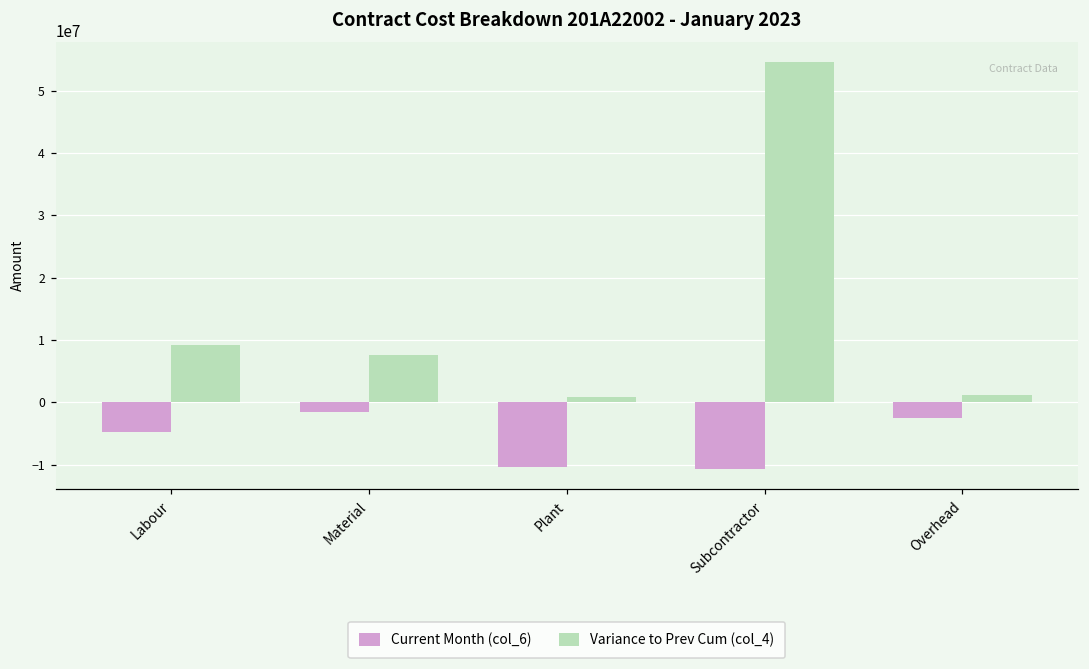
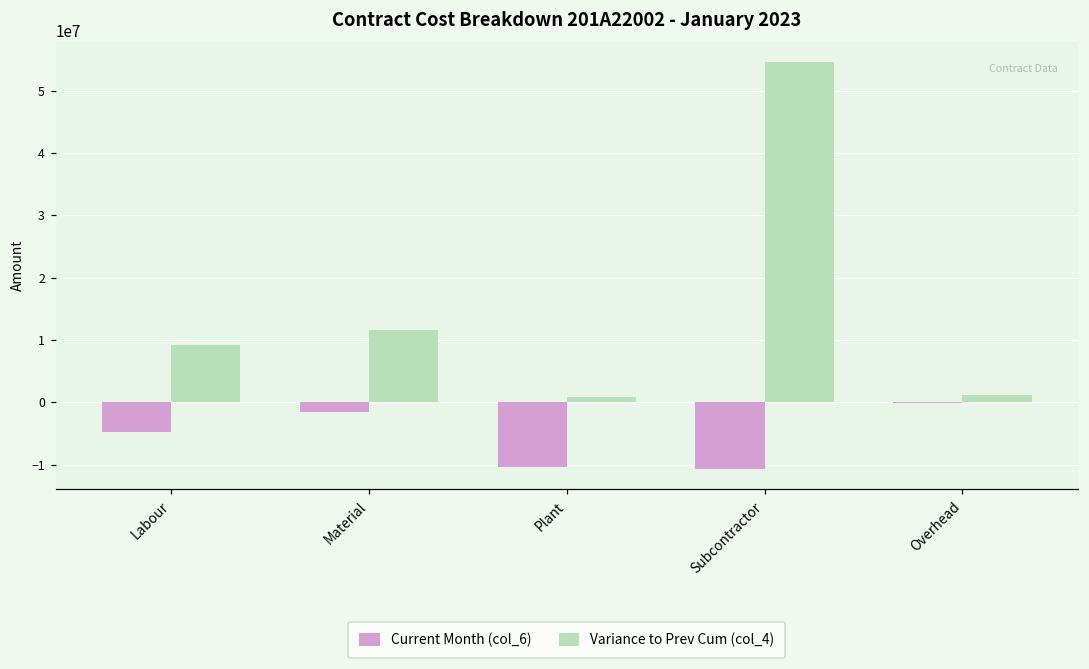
  {
    "Current Month (col_6)": {
      "Labour": -5000000,
      "Material": -2000000,
      "Plant": -10000000,
      "Subcontractor": -11000000,
-     "Overhead": -2000000
+     "Overhead": 0
    },
    "Variance to Prev Cum (col_4)": {
      "Labour": 9000000,
-     "Material": 8000000,
+     "Material": 12000000,
      "Plant": 1000000,
      "Subcontractor": 55000000,
      "Overhead": 1000000
    }
  }
